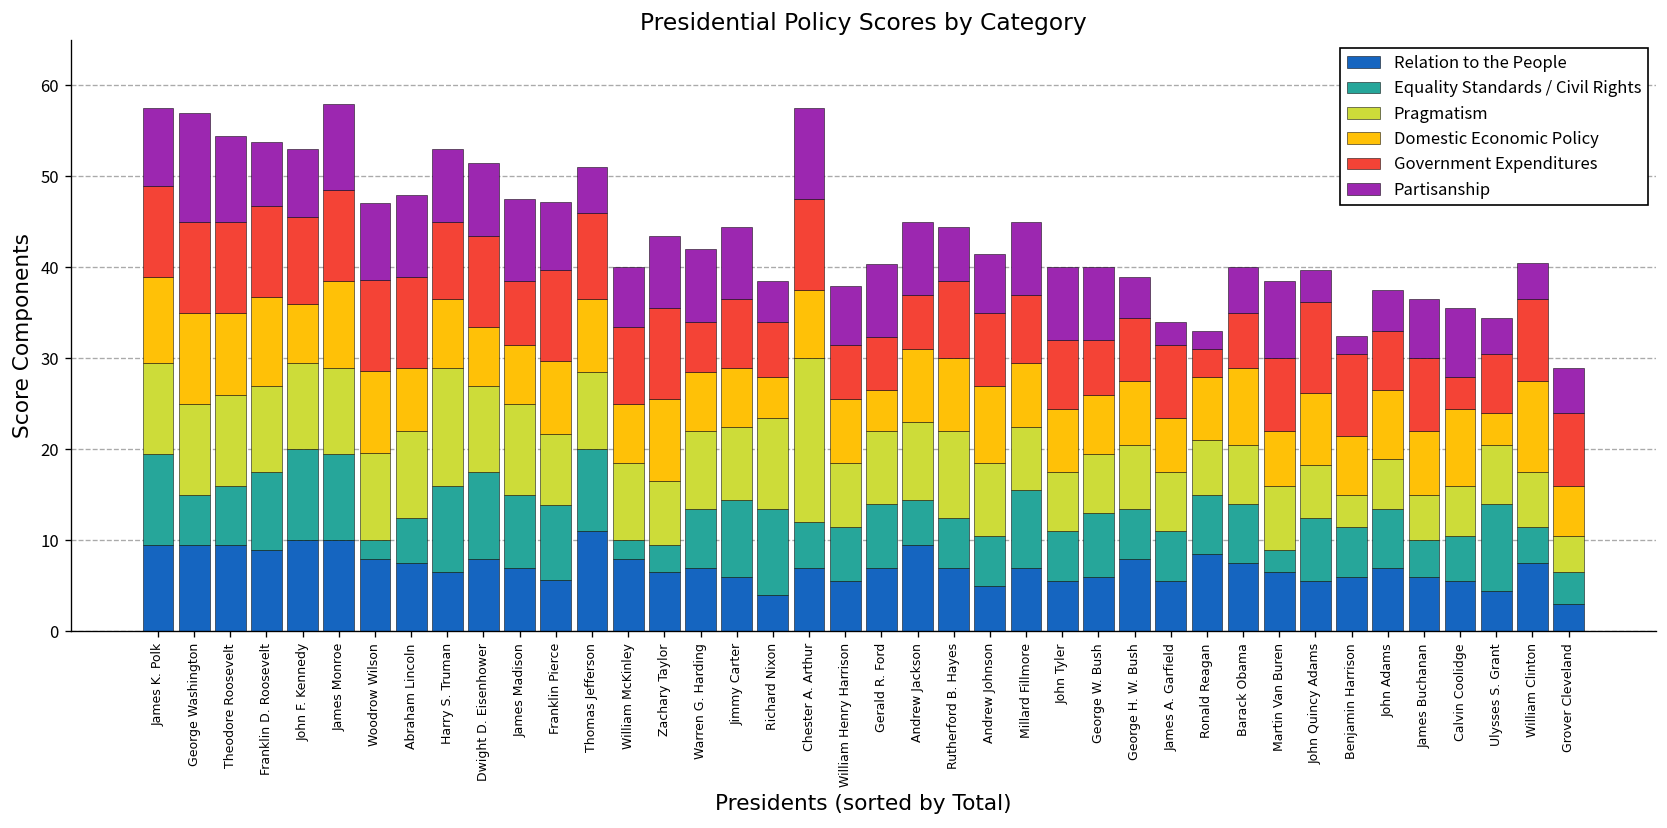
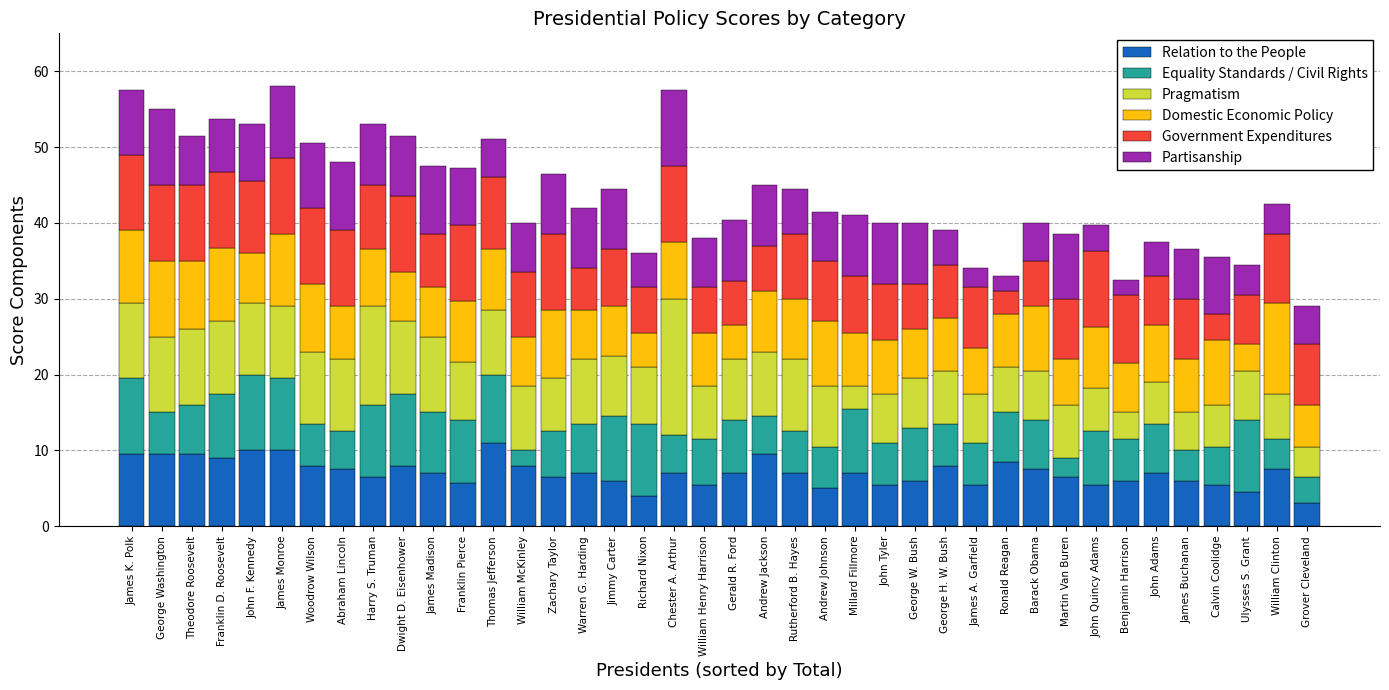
  {
    "Equality Standards / Civil Rights": {
      "James K. Polk": 10,
      "George Washington": 6,
      "Theodore Roosevelt": 7,
      "Franklin D. Roosevelt": 9,
      "John F. Kennedy": 10,
      "James Monroe": 10,
-     "Woodrow Wilson": 2,
+     "Woodrow Wilson": 6,
      "Abraham Lincoln": 5,
      "Harry S. Truman": 10,
      "Dwight D. Eisenhower": 10,
      "James Madison": 8,
      "Franklin Pierce": 8,
      "Thomas Jefferson": 9,
      "William McKinley": 2,
-     "Zachary Taylor": 3,
+     "Zachary Taylor": 6,
      "Warren G. Harding": 7,
      "Jimmy Carter": 9,
      "Richard Nixon": 10,
      "Chester A. Arthur": 5,
      "William Henry Harrison": 6,
      "Gerald R. Ford": 7,
      "Andrew Jackson": 5,
      "Rutherford B. Hayes": 6,
      "Andrew Johnson": 6,
      "Millard Fillmore": 9,
      "John Tyler": 6,
      "George W. Bush": 7,
      "George H. W. Bush": 6,
      "James A. Garfield": 6,
      "Ronald Reagan": 7,
      "Barack Obama": 7,
      "Martin Van Buren": 3,
      "John Quincy Adams": 7,
      "Benjamin Harrison": 6,
      "John Adams": 7,
      "James Buchanan": 4,
      "Calvin Coolidge": 5,
      "Ulysses S. Grant": 10,
      "William Clinton": 4,
      "Grover Cleveland": 4
    },
    "Pragmatism": {
      "James K. Polk": 10,
      "George Washington": 10,
      "Theodore Roosevelt": 10,
      "Franklin D. Roosevelt": 10,
      "John F. Kennedy": 10,
      "James Monroe": 10,
      "Woodrow Wilson": 10,
      "Abraham Lincoln": 10,
      "Harry S. Truman": 13,
      "Dwight D. Eisenhower": 10,
      "James Madison": 10,
      "Franklin Pierce": 8,
      "Thomas Jefferson": 9,
      "William McKinley": 9,
      "Zachary Taylor": 7,
      "Warren G. Harding": 9,
      "Jimmy Carter": 8,
-     "Richard Nixon": 10,
+     "Richard Nixon": 8,
      "Chester A. Arthur": 18,
      "William Henry Harrison": 7,
      "Gerald R. Ford": 8,
      "Andrew Jackson": 9,
      "Rutherford B. Hayes": 10,
      "Andrew Johnson": 8,
-     "Millard Fillmore": 7,
+     "Millard Fillmore": 3,
      "John Tyler": 7,
      "George W. Bush": 7,
      "George H. W. Bush": 7,
      "James A. Garfield": 7,
      "Ronald Reagan": 6,
      "Barack Obama": 7,
      "Martin Van Buren": 7,
      "John Quincy Adams": 6,
      "Benjamin Harrison": 4,
      "John Adams": 6,
      "James Buchanan": 5,
      "Calvin Coolidge": 6,
      "Ulysses S. Grant": 7,
      "William Clinton": 6,
      "Grover Cleveland": 4
    },
    "Domestic Economic Policy": {
      "James K. Polk": 10,
      "George Washington": 10,
      "Theodore Roosevelt": 9,
      "Franklin D. Roosevelt": 10,
      "John F. Kennedy": 7,
      "James Monroe": 10,
      "Woodrow Wilson": 9,
      "Abraham Lincoln": 7,
      "Harry S. Truman": 8,
      "Dwight D. Eisenhower": 7,
      "James Madison": 7,
      "Franklin Pierce": 8,
      "Thomas Jefferson": 8,
      "William McKinley": 7,
      "Zachary Taylor": 9,
      "Warren G. Harding": 7,
      "Jimmy Carter": 7,
      "Richard Nixon": 5,
      "Chester A. Arthur": 8,
      "William Henry Harrison": 7,
      "Gerald R. Ford": 5,
      "Andrew Jackson": 8,
      "Rutherford B. Hayes": 8,
      "Andrew Johnson": 9,
      "Millard Fillmore": 7,
      "John Tyler": 7,
      "George W. Bush": 7,
      "George H. W. Bush": 7,
      "James A. Garfield": 6,
      "Ronald Reagan": 7,
      "Barack Obama": 9,
      "Martin Van Buren": 6,
      "John Quincy Adams": 8,
      "Benjamin Harrison": 7,
      "John Adams": 8,
      "James Buchanan": 7,
      "Calvin Coolidge": 9,
      "Ulysses S. Grant": 4,
-     "William Clinton": 10,
+     "William Clinton": 12,
      "Grover Cleveland": 6
    },
    "Partisanship": {
      "James K. Polk": 9,
-     "George Washington": 12,
-     "Theodore Roosevelt": 9,
+     "George Washington": 10,
+     "Theodore Roosevelt": 7,
      "Franklin D. Roosevelt": 7,
      "John F. Kennedy": 8,
      "James Monroe": 10,
      "Woodrow Wilson": 9,
      "Abraham Lincoln": 9,
      "Harry S. Truman": 8,
      "Dwight D. Eisenhower": 8,
      "James Madison": 9,
      "Franklin Pierce": 8,
      "Thomas Jefferson": 5,
      "William McKinley": 7,
      "Zachary Taylor": 8,
      "Warren G. Harding": 8,
      "Jimmy Carter": 8,
      "Richard Nixon": 5,
      "Chester A. Arthur": 10,
      "William Henry Harrison": 7,
      "Gerald R. Ford": 8,
      "Andrew Jackson": 8,
      "Rutherford B. Hayes": 6,
      "Andrew Johnson": 7,
      "Millard Fillmore": 8,
      "John Tyler": 8,
      "George W. Bush": 8,
      "George H. W. Bush": 5,
      "James A. Garfield": 3,
      "Ronald Reagan": 2,
      "Barack Obama": 5,
      "Martin Van Buren": 9,
      "John Quincy Adams": 4,
      "Benjamin Harrison": 2,
      "John Adams": 5,
      "James Buchanan": 7,
      "Calvin Coolidge": 8,
      "Ulysses S. Grant": 4,
      "William Clinton": 4,
      "Grover Cleveland": 5
    }
  }
